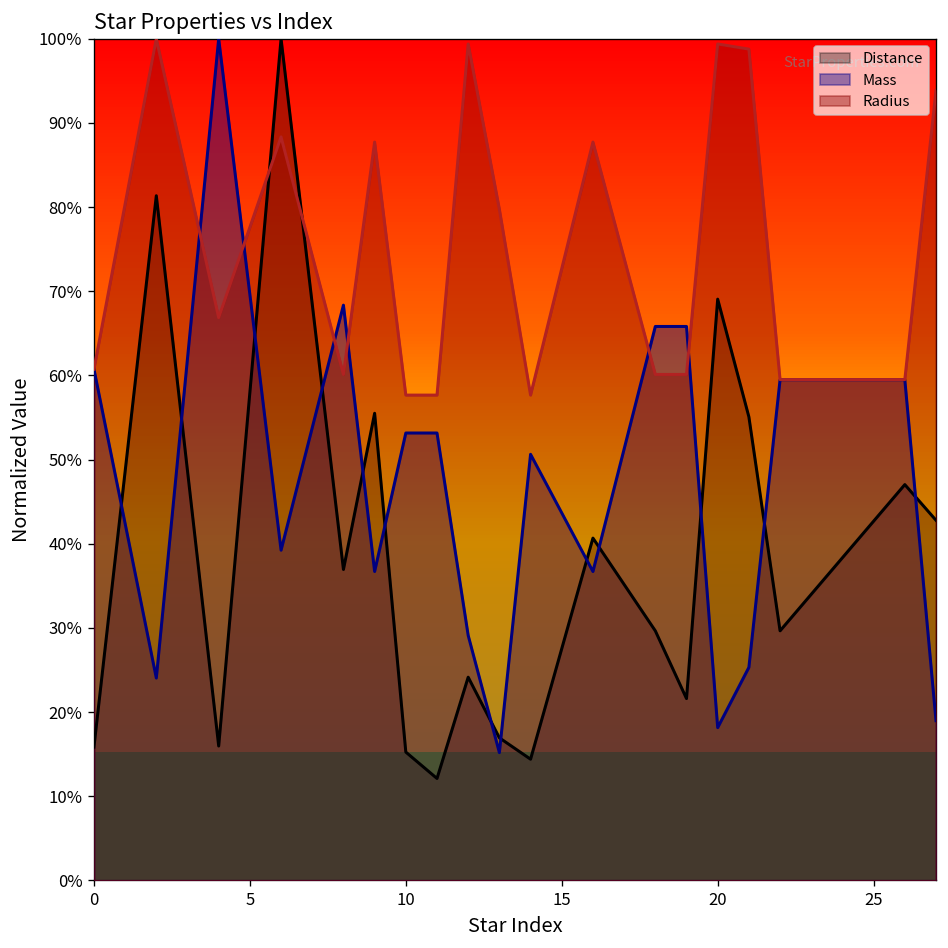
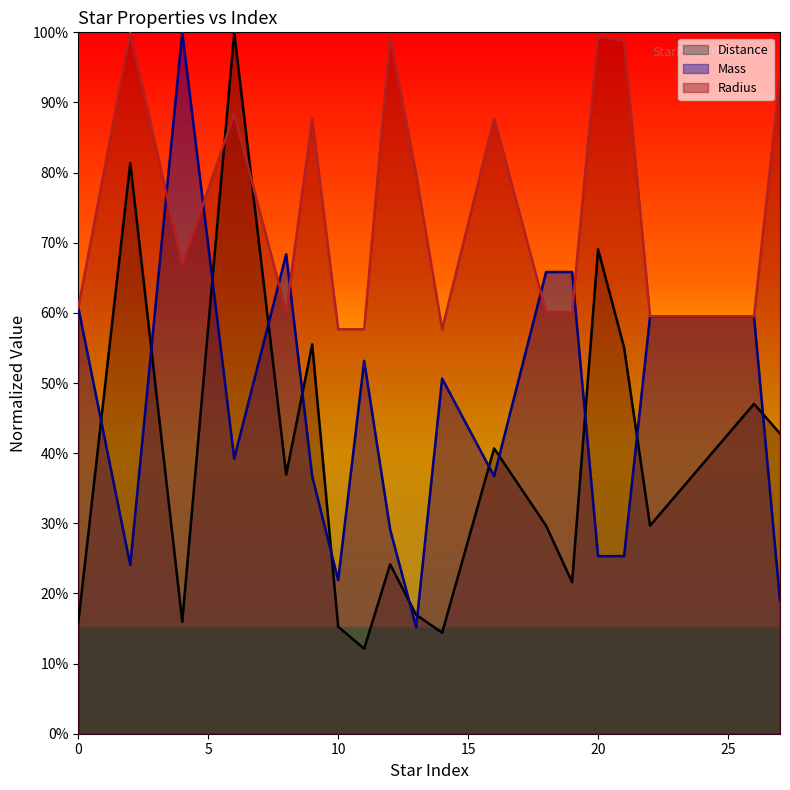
  {
    "Distance": {
      "0": "16%",
      "10": "15%",
      "20": "69%"
    },
    "Mass": {
-     "10": "53%",
-     "20": "18%"
+     "10": "22%",
+     "20": "25%"
    },
    "Radius": {
      "10": "58%",
      "20": "99%"
    }
  }
